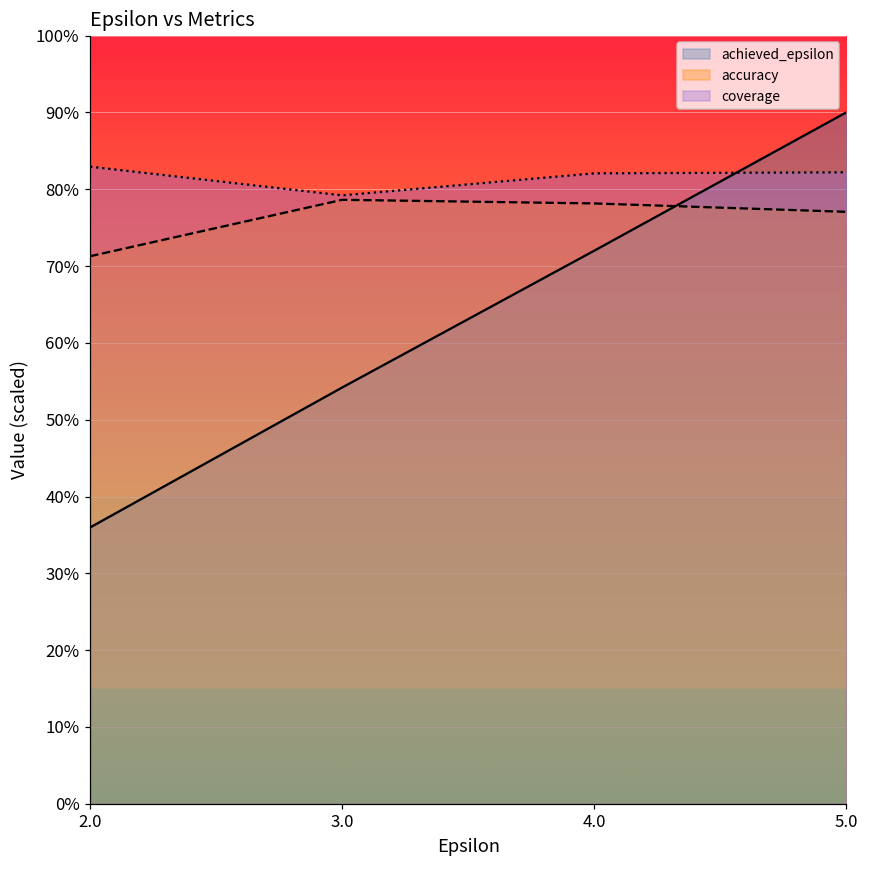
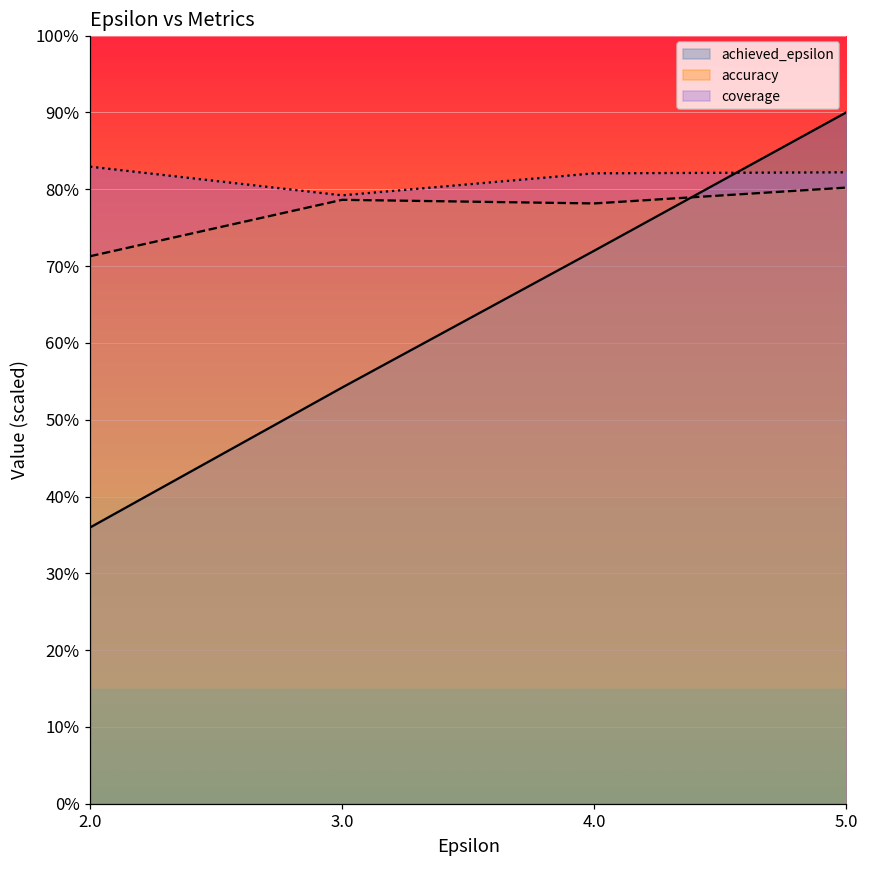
  {
    "accuracy": {
      "2.0": "71%",
      "3.0": "79%",
      "4.0": "78%",
-     "5.0": "77%"
+     "5.0": "80%"
    }
  }
